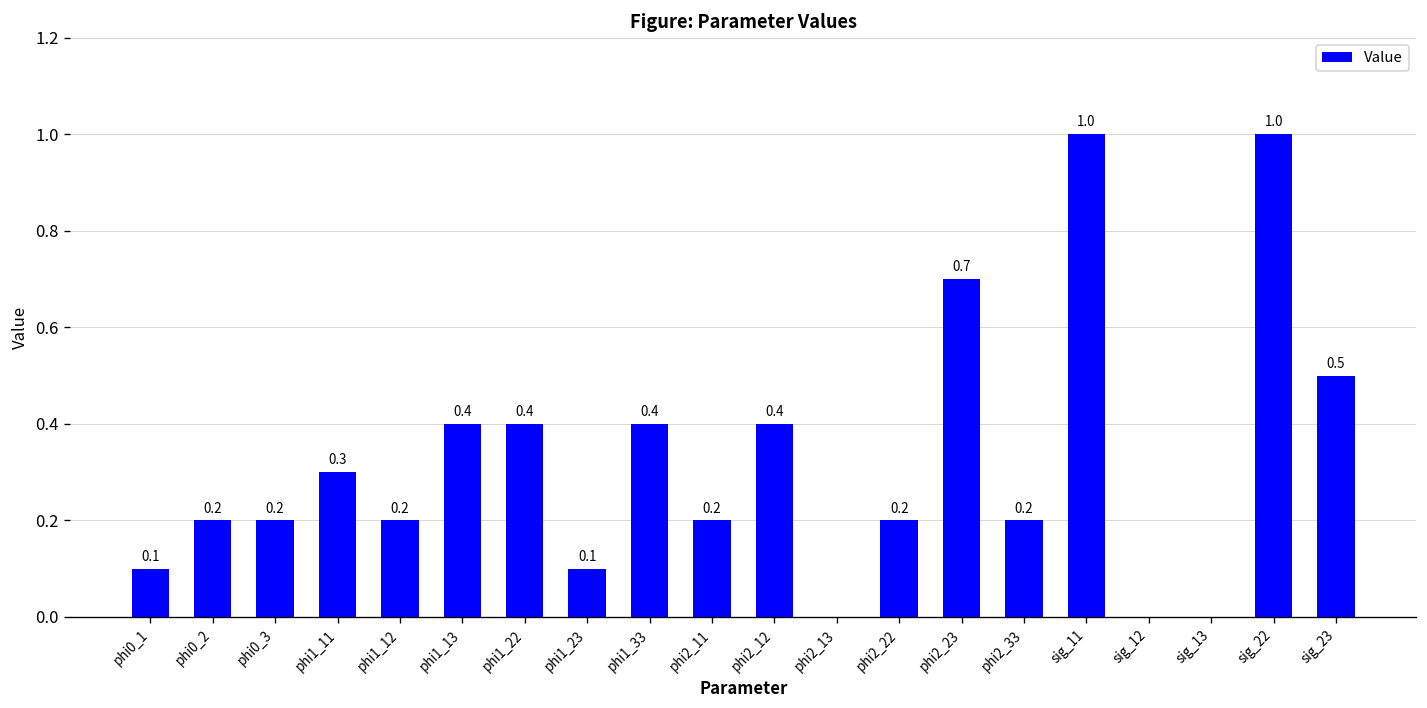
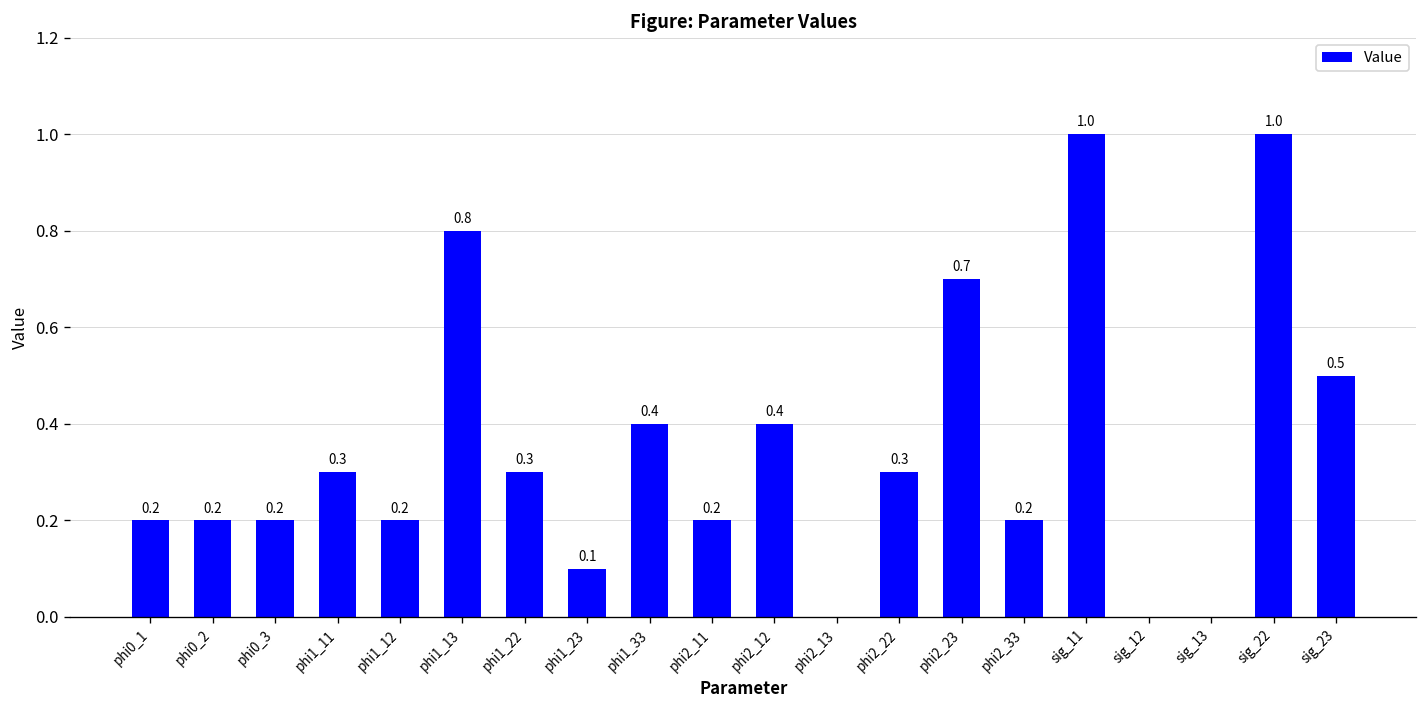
  {
-   "phi0_1": 0.1,
+   "phi0_1": 0.2,
    "phi0_2": 0.2,
    "phi0_3": 0.2,
    "phi1_11": 0.3,
    "phi1_12": 0.2,
-   "phi1_13": 0.4,
-   "phi1_22": 0.4,
+   "phi1_13": 0.8,
+   "phi1_22": 0.3,
    "phi1_23": 0.1,
    "phi1_33": 0.4,
    "phi2_11": 0.2,
    "phi2_12": 0.4,
-   "phi2_22": 0.2,
+   "phi2_22": 0.3,
    "phi2_23": 0.7,
    "phi2_33": 0.2,
    "sig_11": 1.0,
    "sig_22": 1.0,
    "sig_23": 0.5
  }
